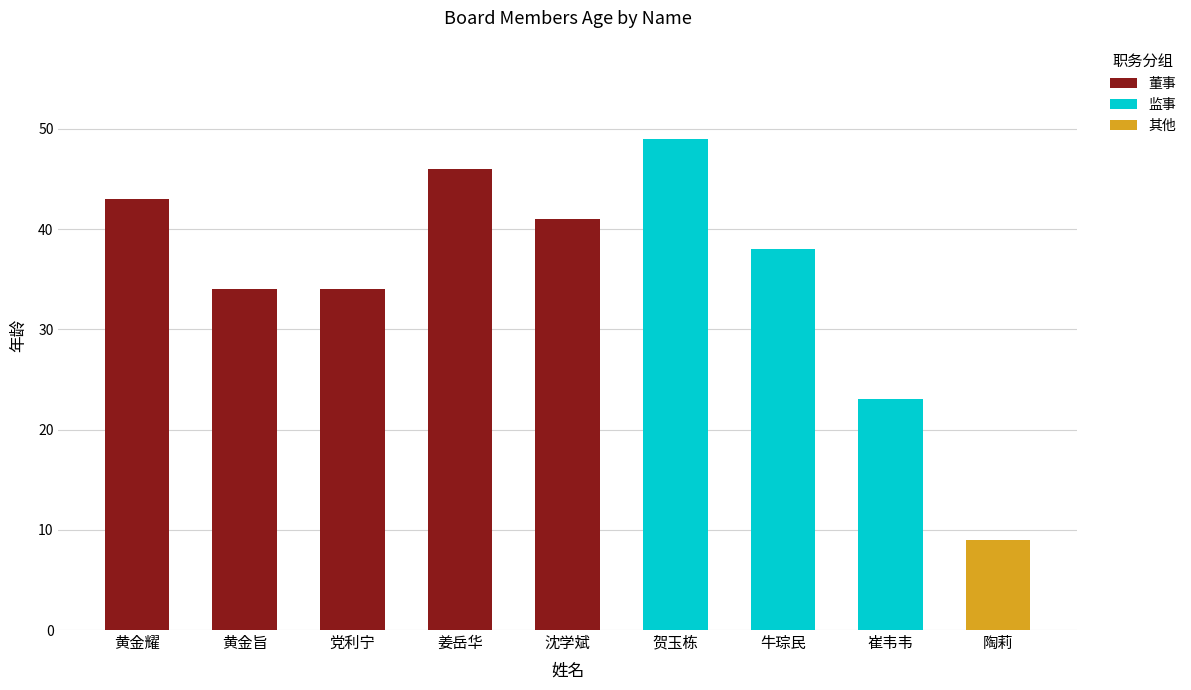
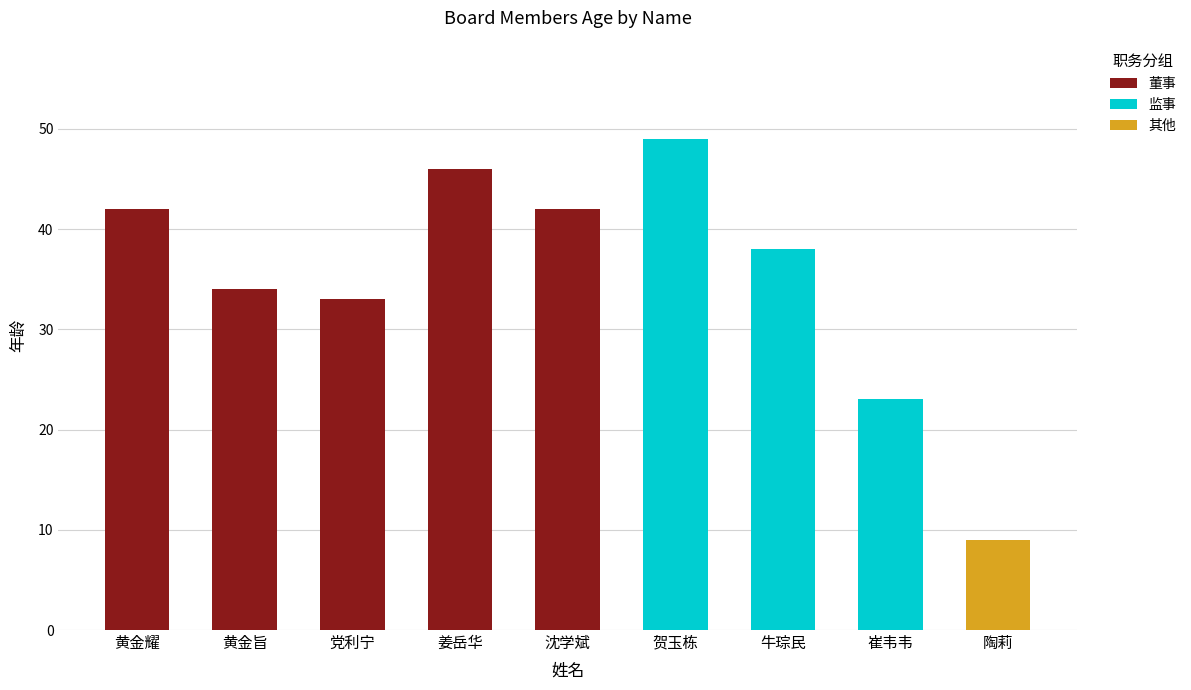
  {
-   "黄金耀": 43,
+   "黄金耀": 42,
    "黄金旨": 34,
-   "党利宁": 34,
+   "党利宁": 33,
    "姜岳华": 46,
-   "沈学斌": 41,
+   "沈学斌": 42,
    "贺玉栋": 49,
    "牛琮民": 38,
    "崔韦韦": 23,
    "陶莉": 9
  }
